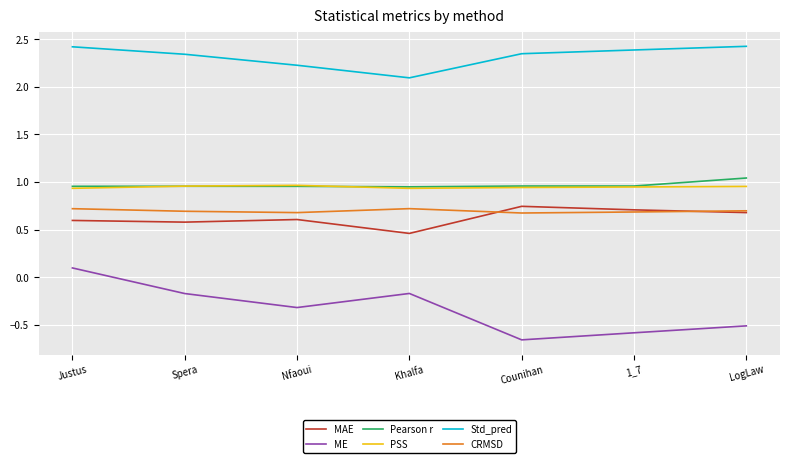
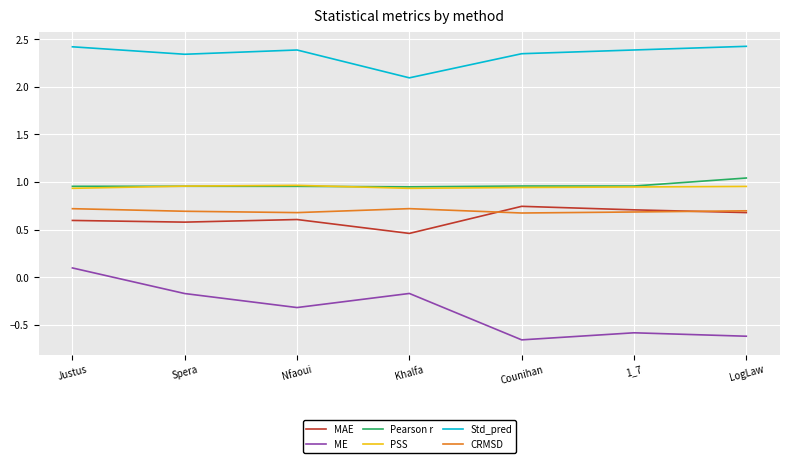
  {
    "MAE": {
      "Justus": 0.6,
      "Spera": 0.6,
      "Nfaoui": 0.6,
      "Khalfa": 0.5,
      "Counihan": 0.7
    },
    "ME": {
      "Justus": 0.1,
      "Spera": -0.2,
      "Nfaoui": -0.3,
      "Khalfa": -0.2,
      "Counihan": -0.7,
      "1_7": -0.6,
-     "LogLaw": -0.5
+     "LogLaw": -0.6
    },
    "Pearson r": {
      "LogLaw": 1.0
    },
    "PSS": {
      "LogLaw": 1.0
    },
    "Std_pred": {
      "Justus": 2.4,
      "Spera": 2.3,
-     "Nfaoui": 2.2,
+     "Nfaoui": 2.4,
      "Khalfa": 2.1,
      "Counihan": 2.3,
      "1_7": 2.4,
      "LogLaw": 2.4
    },
    "CRMSD": {
      "Justus": 0.7,
      "Spera": 0.7,
      "Nfaoui": 0.7,
      "Khalfa": 0.7,
      "Counihan": 0.7
    }
  }
